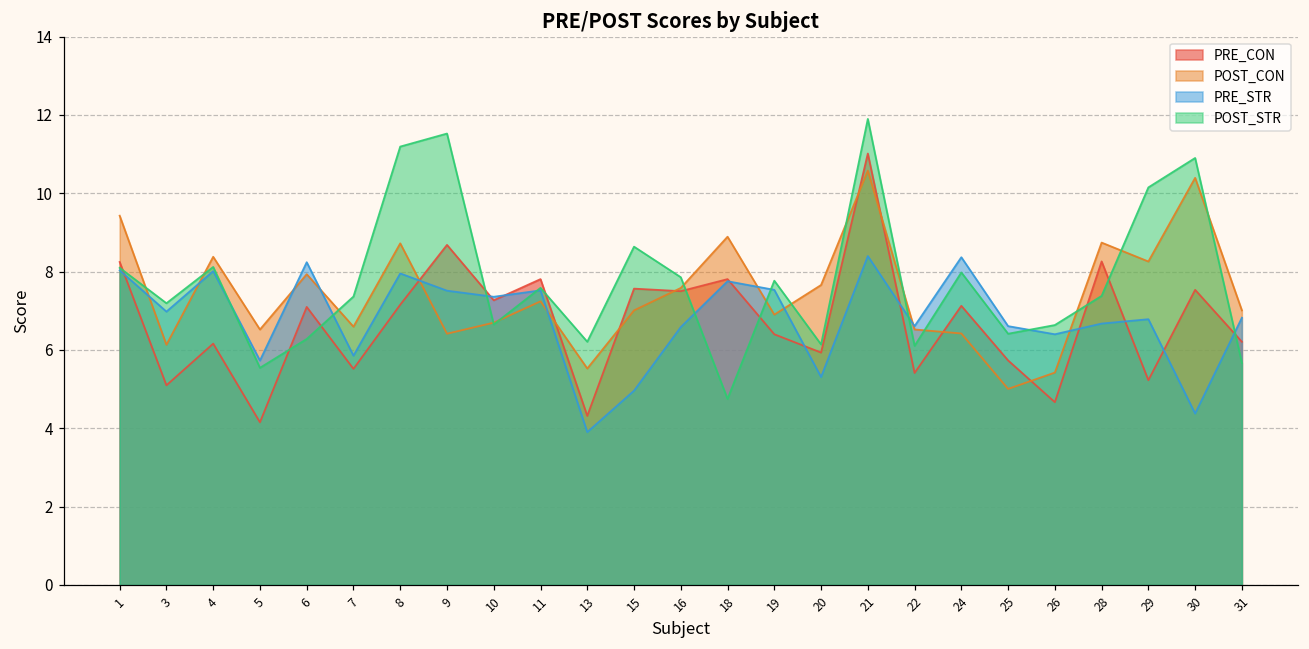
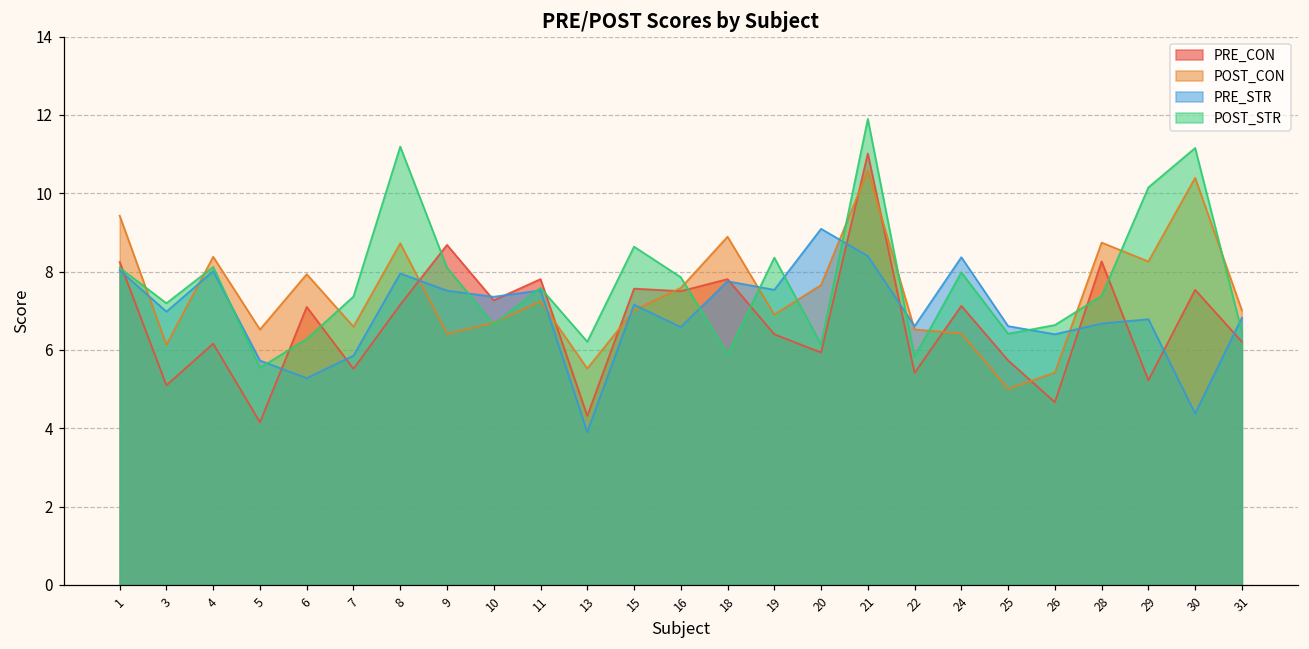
  {
    "PRE_STR": {
      "3": 7.0,
      "4": 8.0,
      "5": 5.7,
-     "6": 8.2,
+     "6": 5.3,
      "7": 5.9,
      "8": 8.0,
      "9": 7.5,
      "10": 7.4,
      "13": 3.9,
-     "15": 5.0,
+     "15": 7.2,
      "16": 6.6,
      "19": 7.5,
-     "20": 5.3,
+     "20": 9.1,
      "21": 8.4,
      "22": 6.6,
      "24": 8.4,
      "25": 6.6,
      "26": 6.4,
      "28": 6.7,
      "29": 6.8,
      "30": 4.4,
      "31": 6.8
    },
    "POST_STR": {
      "3": 7.2,
      "4": 8.1,
      "5": 5.5,
      "6": 6.3,
      "7": 7.4,
      "8": 11.2,
-     "9": 11.5,
+     "9": 8.1,
      "13": 6.2,
      "15": 8.6,
      "16": 7.9,
-     "18": 4.8,
-     "19": 7.8,
+     "18": 5.9,
+     "19": 8.4,
      "20": 6.1,
      "21": 11.9,
-     "22": 6.1,
+     "22": 5.8,
      "24": 8.0,
      "25": 6.4,
      "26": 6.6,
      "28": 7.4,
      "29": 10.2,
-     "30": 10.9,
-     "31": 5.7
+     "30": 11.2,
+     "31": 6.5
    }
  }
